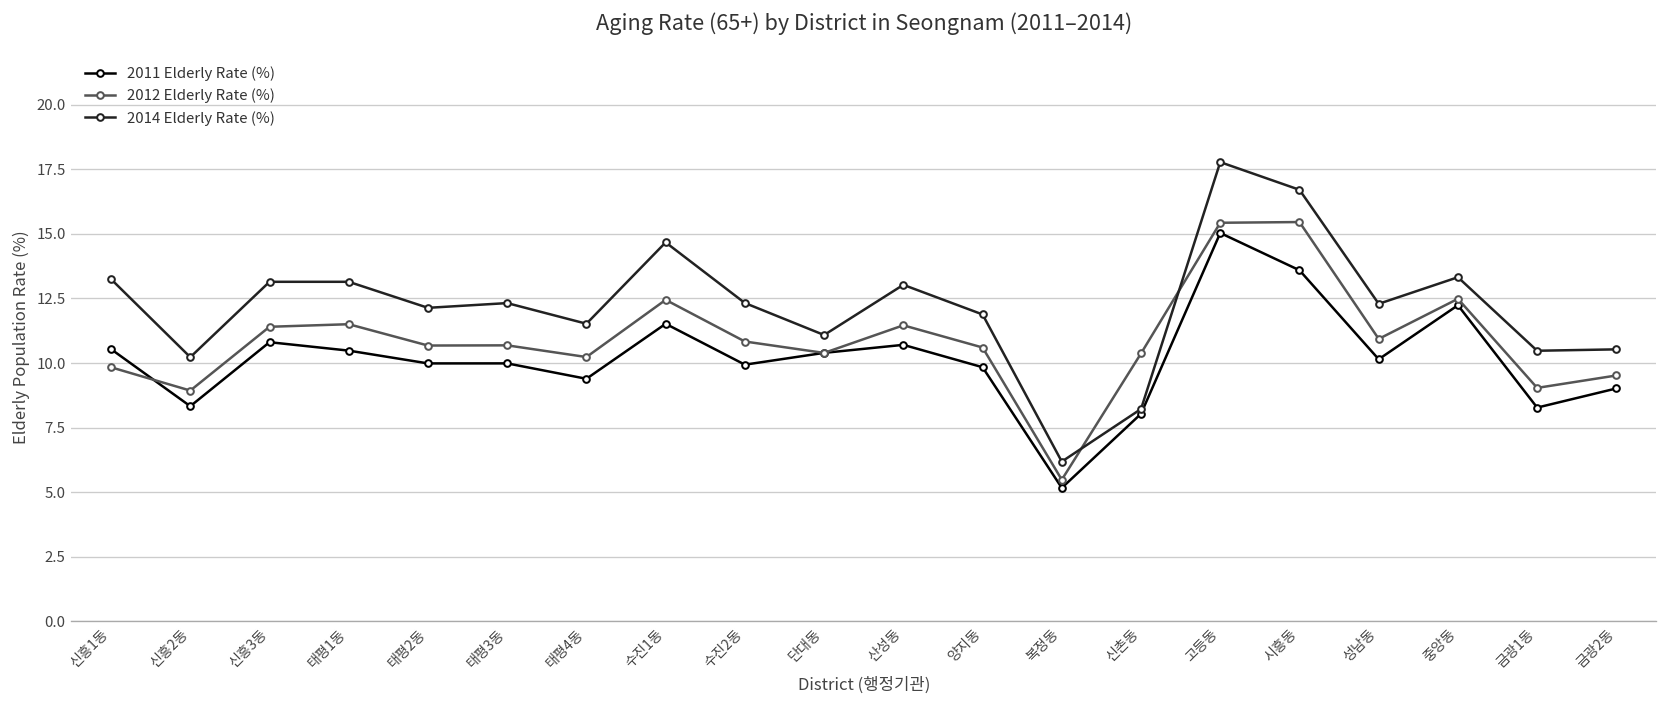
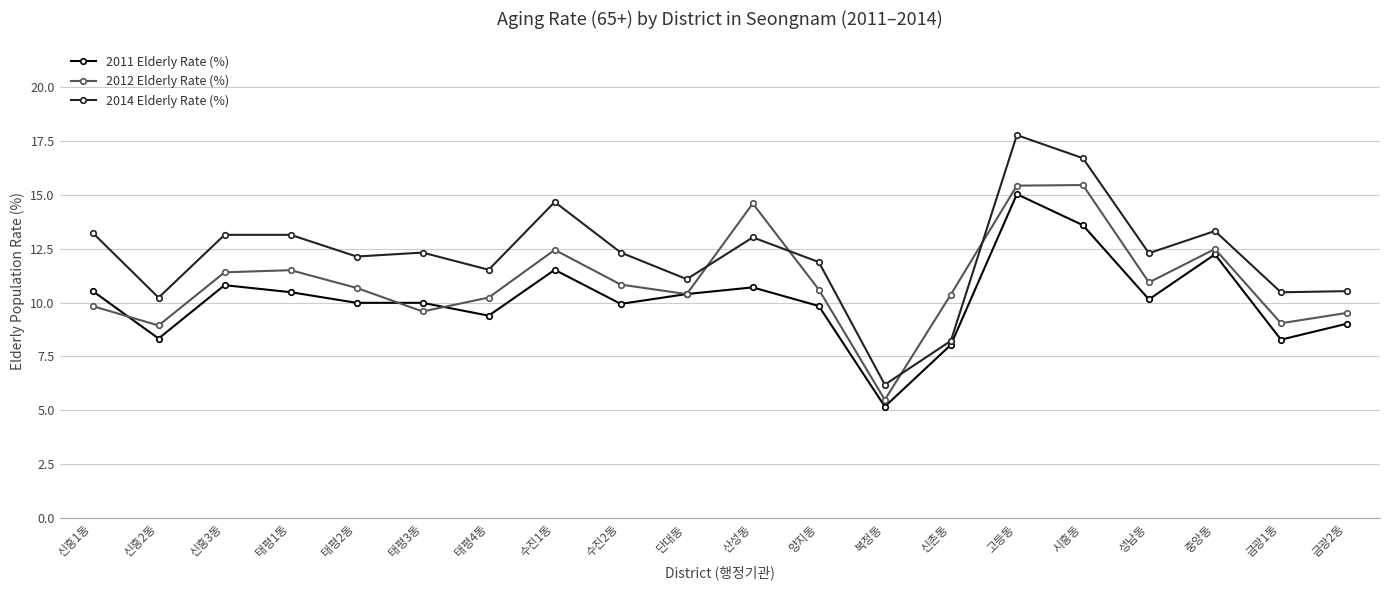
  {
    "2012 Elderly Rate (%)": {
      "신흥1동": 9.8,
      "신흥2동": 8.9,
      "신흥3동": 11.4,
      "태평1동": 11.5,
      "태평2동": 10.7,
-     "태평3동": 10.7,
+     "태평3동": 9.6,
      "태평4동": 10.2,
      "수진1동": 12.4,
      "수진2동": 10.8,
-     "산성동": 11.5,
+     "산성동": 14.6,
      "양지동": 10.6,
      "복정동": 5.5,
      "신촌동": 10.4,
      "고등동": 15.4,
      "시흥동": 15.5,
      "성남동": 10.9,
      "중앙동": 12.5,
      "금광1동": 9.0,
      "금광2동": 9.5
    }
  }
